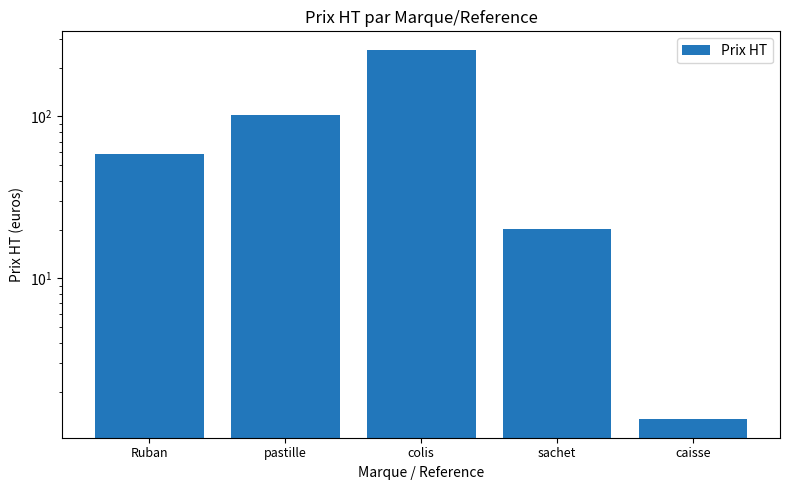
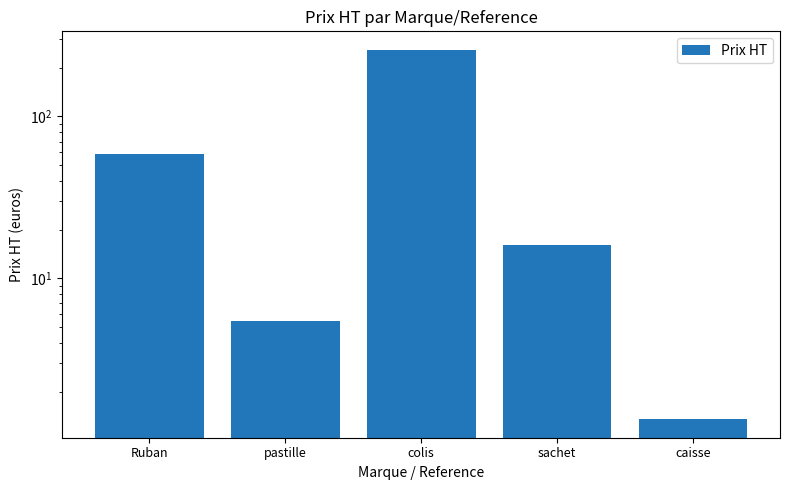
  {
    "Ruban": 58,
-   "pastille": 100,
+   "pastille": 5.5,
    "colis": 260,
-   "sachet": 20,
+   "sachet": 16,
    "caisse": 1.4
  }
